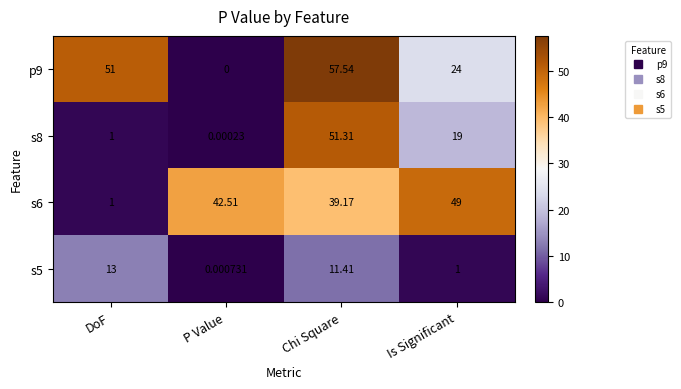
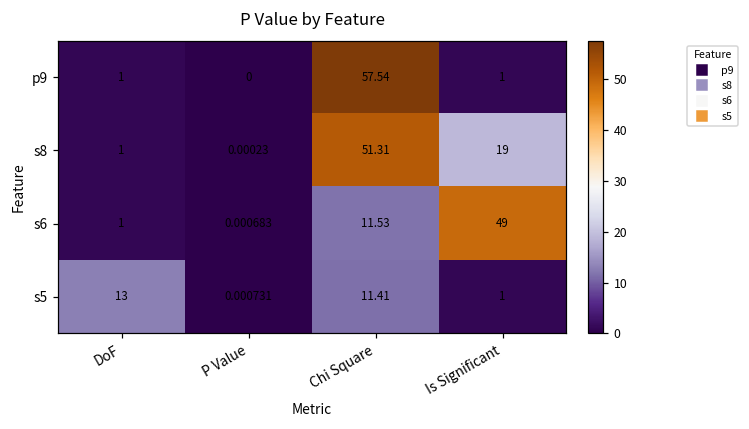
  {
    "p9": {
-     "DoF": 51,
+     "DoF": 1,
      "P Value": 0,
      "Chi Square": 57.54,
-     "Is Significant": 24
+     "Is Significant": 1
    },
    "s8": {
      "DoF": 1,
      "P Value": 0.00023,
      "Chi Square": 51.31,
      "Is Significant": 19
    },
    "s6": {
      "DoF": 1,
-     "P Value": 42.51,
-     "Chi Square": 39.17,
+     "P Value": 0.000683,
+     "Chi Square": 11.53,
      "Is Significant": 49
    },
    "s5": {
      "DoF": 13,
      "P Value": 0.000731,
      "Chi Square": 11.41,
      "Is Significant": 1
    }
  }
